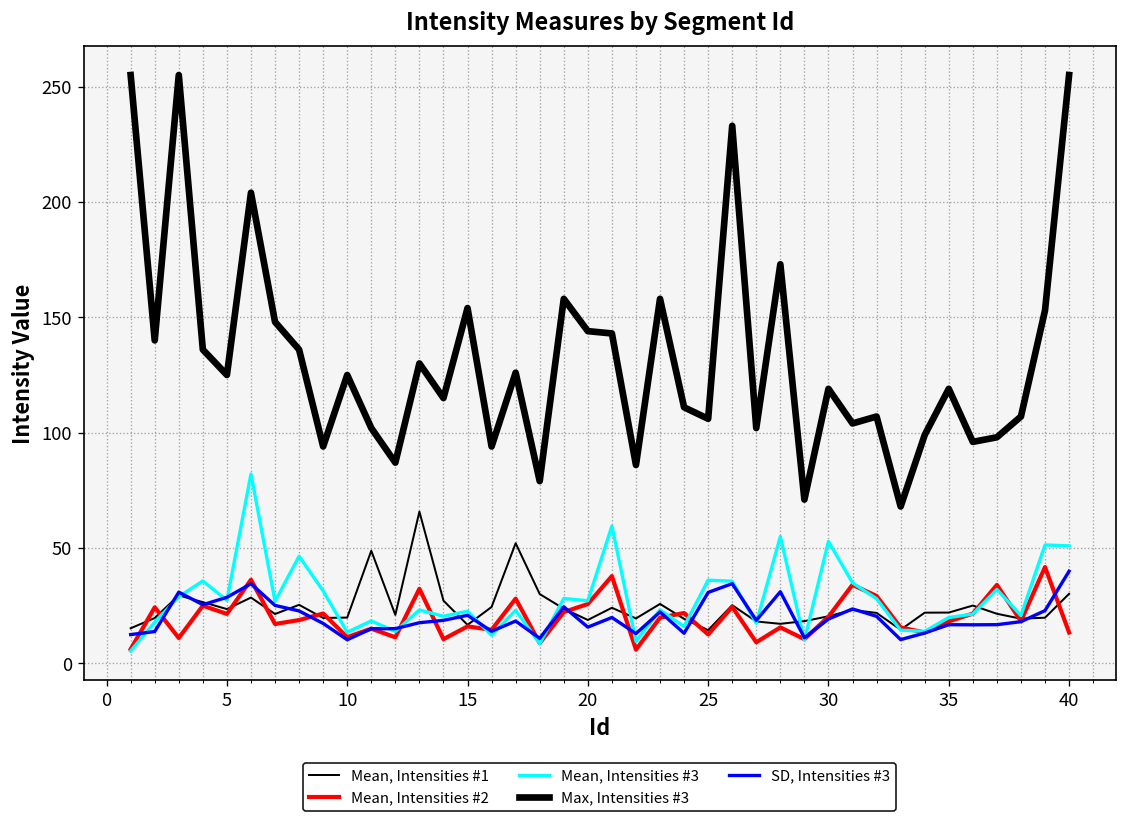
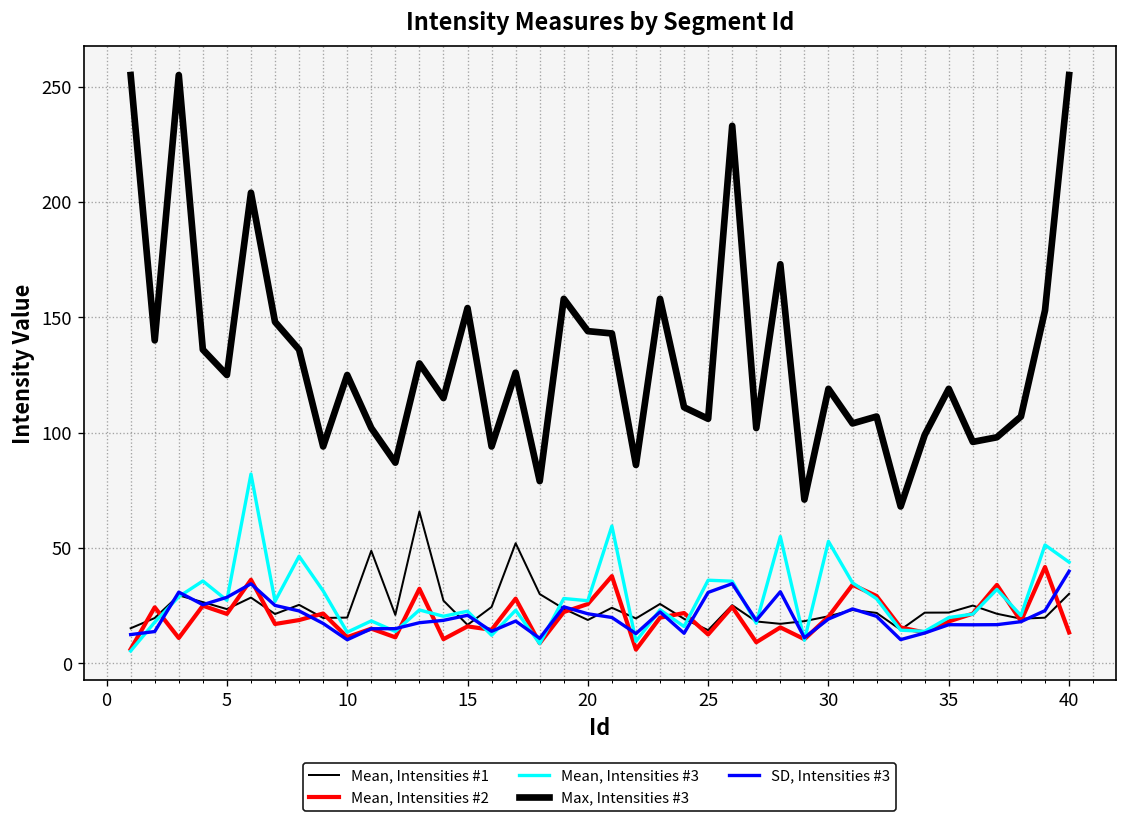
  {
    "Mean, Intensities #2": {
      "5": 21,
      "20": 26,
      "25": 13,
      "35": 18,
      "40": 13
    },
    "Mean, Intensities #3": {
      "10": 14,
      "15": 23,
      "20": 27,
      "25": 36,
      "30": 53,
      "35": 20,
-     "40": 51
+     "40": 44
    },
    "SD, Intensities #3": {
      "15": 21,
-     "20": 16,
+     "20": 21,
      "25": 31,
      "35": 17,
      "40": 40
    }
  }
